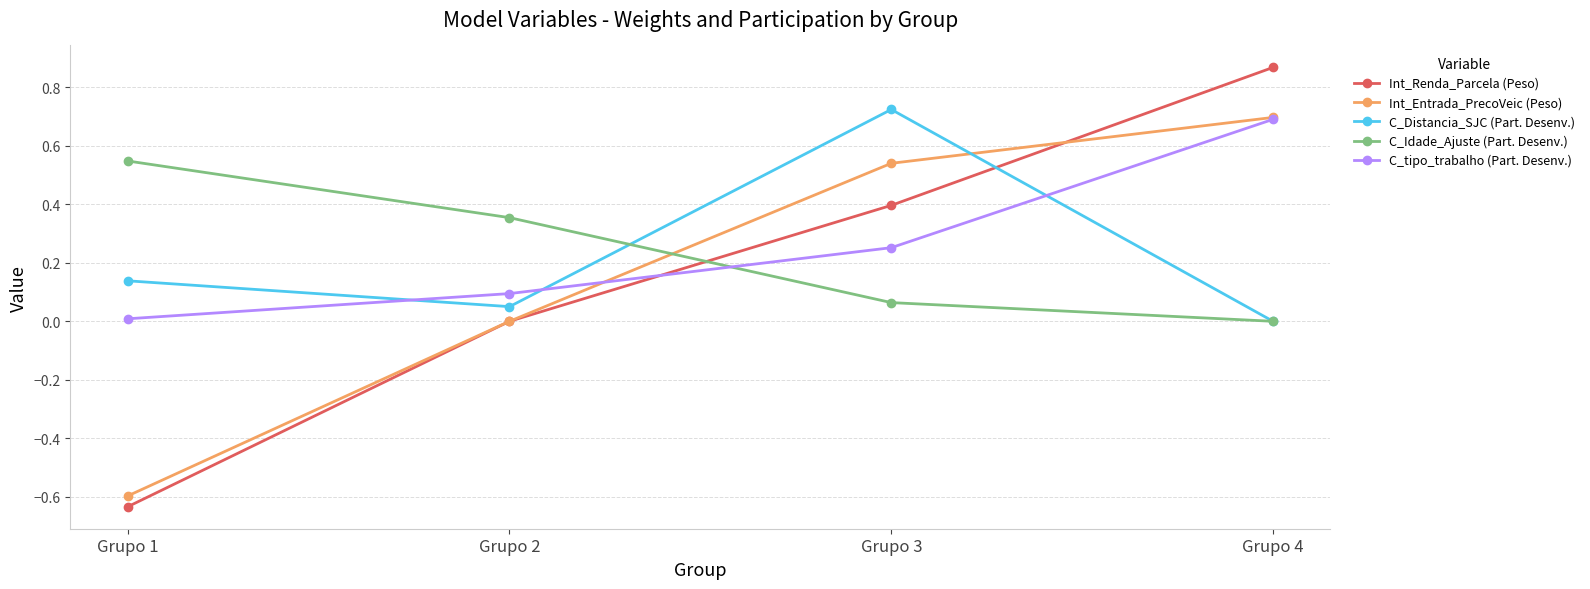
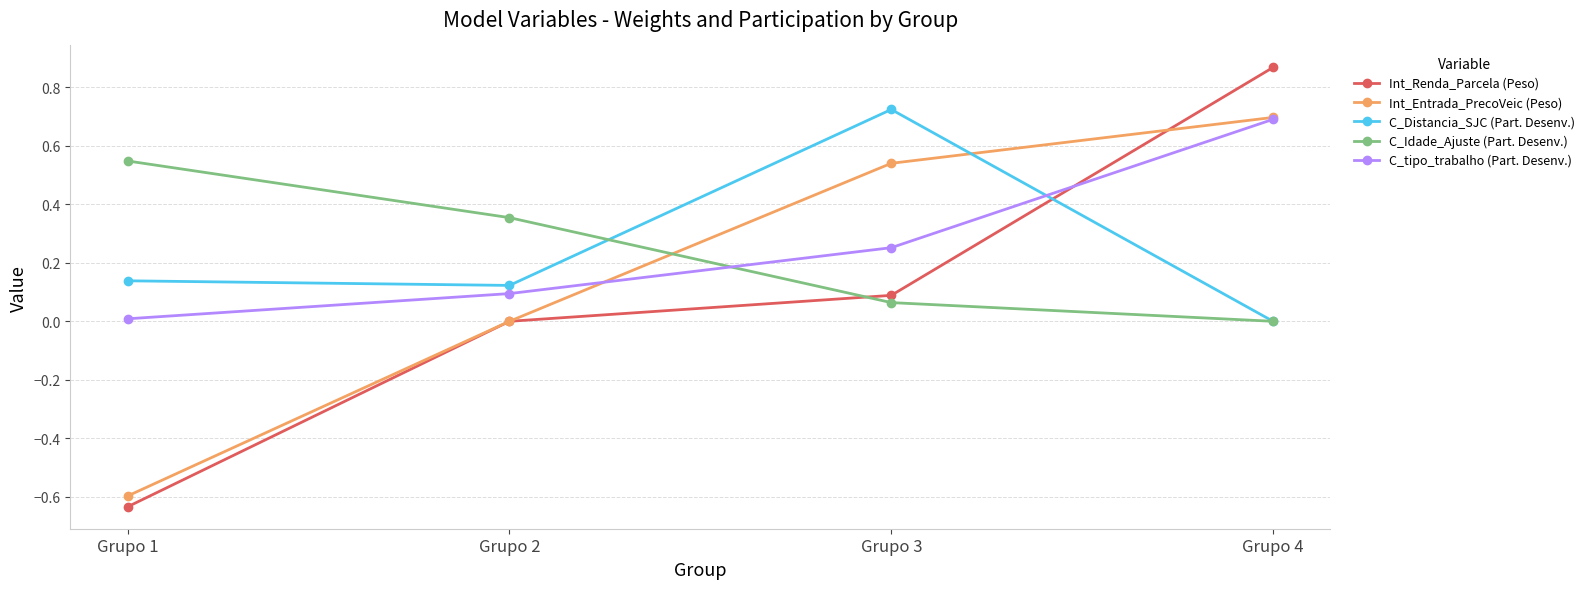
  {
    "Int_Renda_Parcela (Peso)": {
      "Grupo 1": -0.63,
-     "Grupo 3": 0.40,
+     "Grupo 3": 0.09,
      "Grupo 4": 0.87
    },
    "Int_Entrada_PrecoVeic (Peso)": {
      "Grupo 1": -0.60,
      "Grupo 3": 0.54
    },
    "C_Distancia_SJC (Part. Desenv.)": {
      "Grupo 1": 0.14,
-     "Grupo 2": 0.05,
+     "Grupo 2": 0.12,
      "Grupo 3": 0.72
    },
    "C_Idade_Ajuste (Part. Desenv.)": {
      "Grupo 1": 0.55,
      "Grupo 2": 0.35,
      "Grupo 3": 0.06
    },
    "C_tipo_trabalho (Part. Desenv.)": {
      "Grupo 1": 0.01,
      "Grupo 2": 0.09,
      "Grupo 3": 0.25
    }
  }
